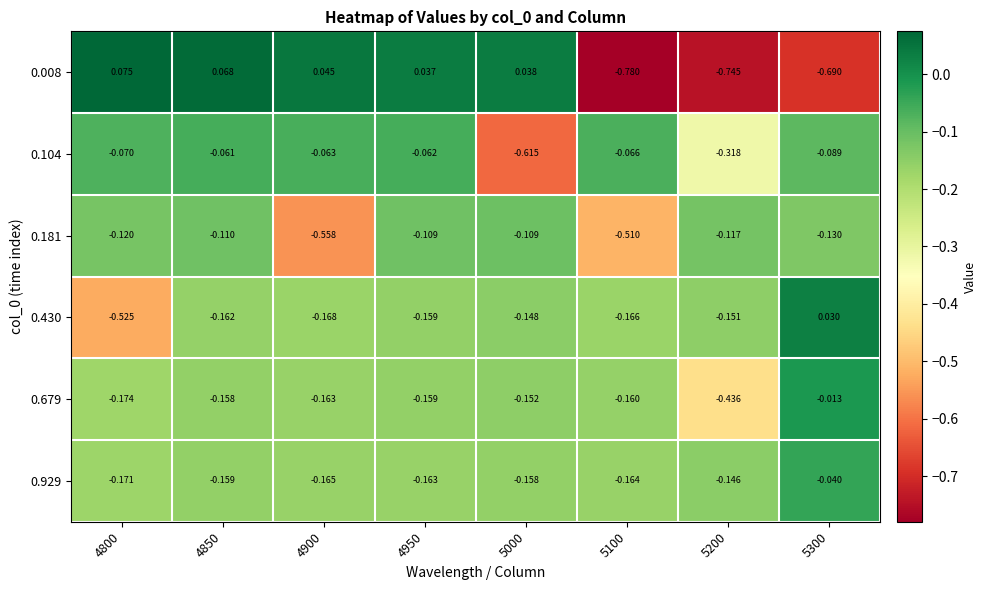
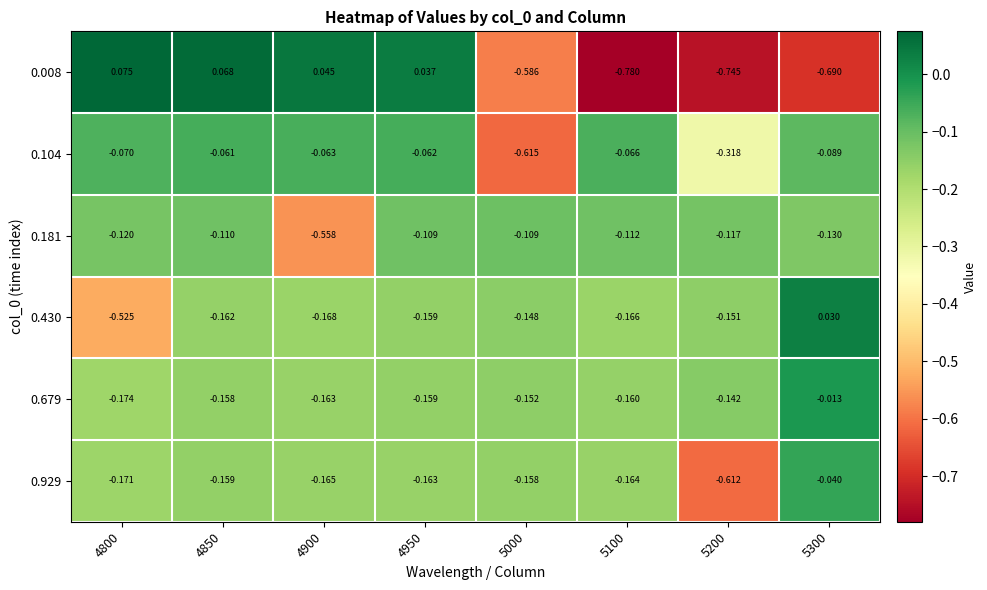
  {
    "0.008": {
      "4800": 0.075,
      "4850": 0.068,
      "4900": 0.045,
      "4950": 0.037,
-     "5000": 0.038,
+     "5000": -0.586,
      "5100": -0.780,
      "5200": -0.745,
      "5300": -0.690
    },
    "0.104": {
      "4800": -0.070,
      "4850": -0.061,
      "4900": -0.063,
      "4950": -0.062,
      "5000": -0.615,
      "5100": -0.066,
      "5200": -0.318,
      "5300": -0.089
    },
    "0.181": {
      "4800": -0.120,
      "4850": -0.110,
      "4900": -0.558,
      "4950": -0.109,
      "5000": -0.109,
-     "5100": -0.510,
+     "5100": -0.112,
      "5200": -0.117,
      "5300": -0.130
    },
    "0.430": {
      "4800": -0.525,
      "4850": -0.162,
      "4900": -0.168,
      "4950": -0.159,
      "5000": -0.148,
      "5100": -0.166,
      "5200": -0.151,
      "5300": 0.030
    },
    "0.679": {
      "4800": -0.174,
      "4850": -0.158,
      "4900": -0.163,
      "4950": -0.159,
      "5000": -0.152,
      "5100": -0.160,
-     "5200": -0.436,
+     "5200": -0.142,
      "5300": -0.013
    },
    "0.929": {
      "4800": -0.171,
      "4850": -0.159,
      "4900": -0.165,
      "4950": -0.163,
      "5000": -0.158,
      "5100": -0.164,
-     "5200": -0.146,
+     "5200": -0.612,
      "5300": -0.040
    }
  }
